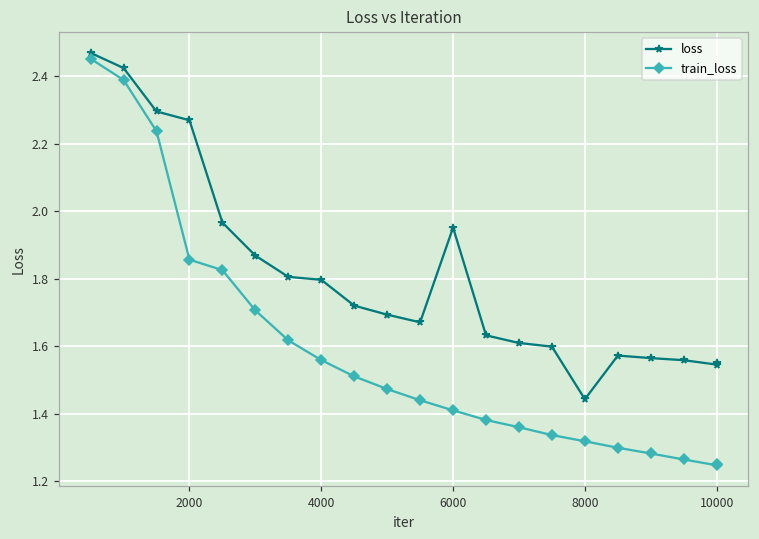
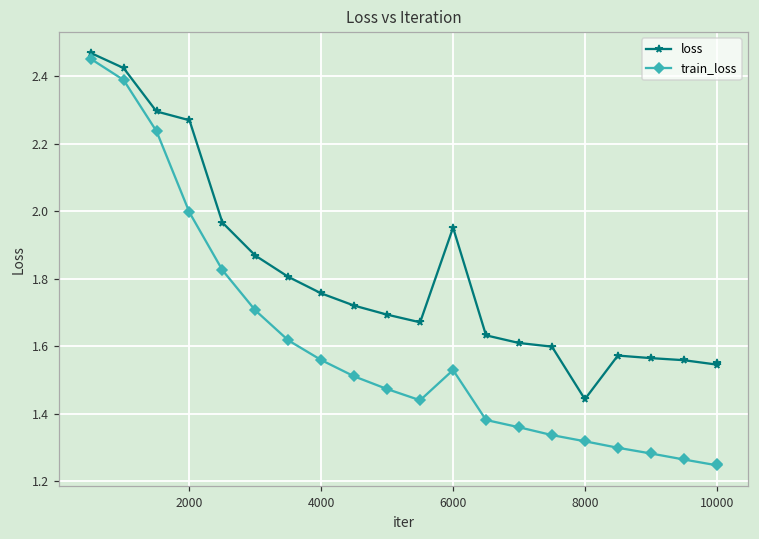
  {
    "loss": {
      "2000": 2.27,
-     "4000": 1.80,
+     "4000": 1.76,
      "6000": 1.95,
      "8000": 1.44,
      "10000": 1.55
    },
    "train_loss": {
-     "2000": 1.86,
+     "2000": 2.00,
      "4000": 1.56,
-     "6000": 1.41,
+     "6000": 1.53,
      "8000": 1.32,
      "10000": 1.25
    }
  }
